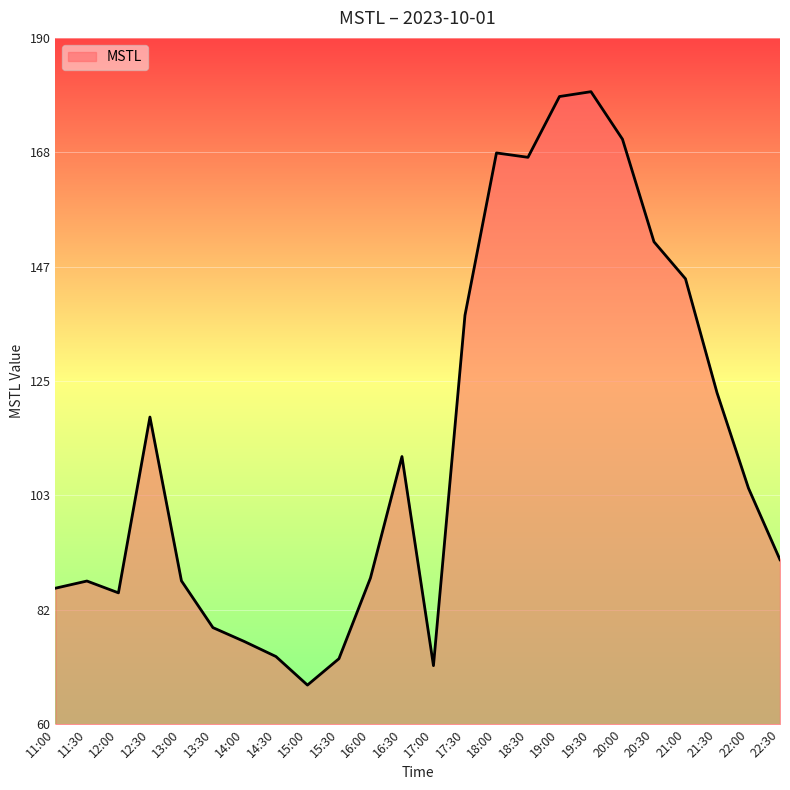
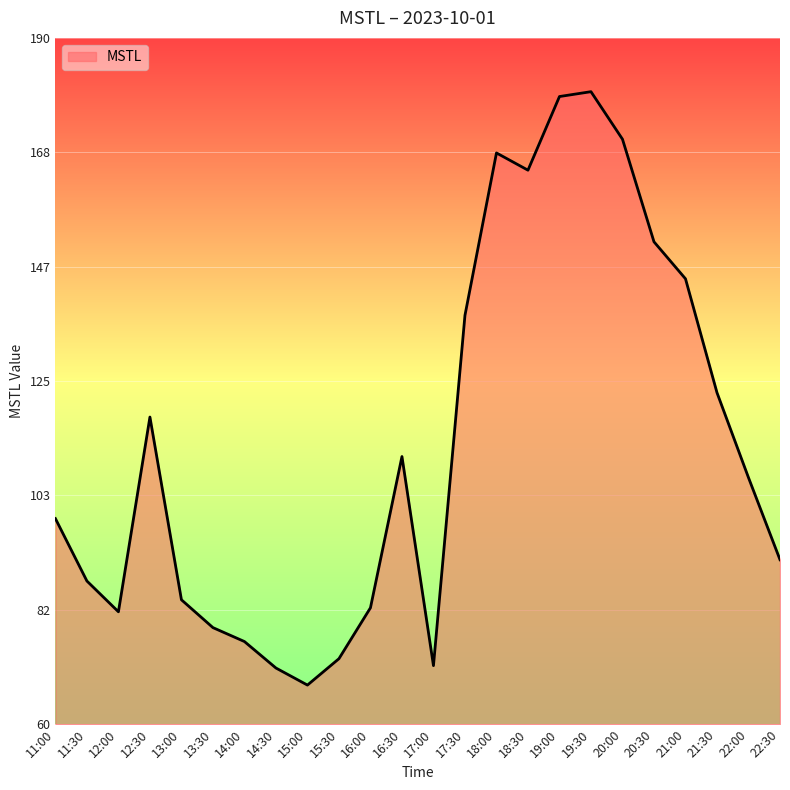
  {
-   "11:00": 86,
+   "11:00": 99,
    "11:30": 87,
-   "12:00": 85,
+   "12:00": 81,
    "12:30": 118,
-   "13:00": 87,
+   "13:00": 84,
    "13:30": 78,
    "14:00": 76,
-   "14:30": 73,
+   "14:30": 71,
    "15:00": 67,
    "15:30": 72,
-   "16:00": 88,
+   "16:00": 82,
    "16:30": 111,
    "17:00": 71,
    "17:30": 137,
    "18:00": 168,
-   "18:30": 167,
+   "18:30": 165,
    "19:00": 179,
    "19:30": 180,
    "20:00": 171,
    "20:30": 151,
    "21:00": 144,
    "21:30": 123,
-   "22:00": 105,
+   "22:00": 107,
    "22:30": 91
  }
